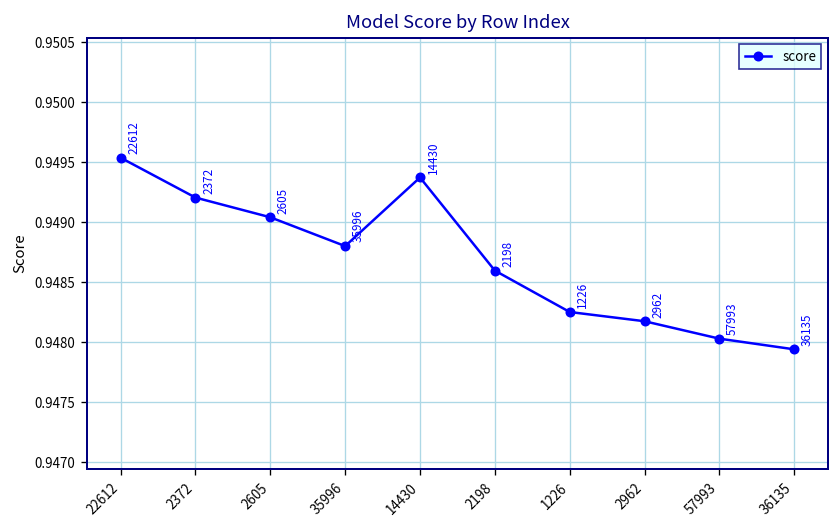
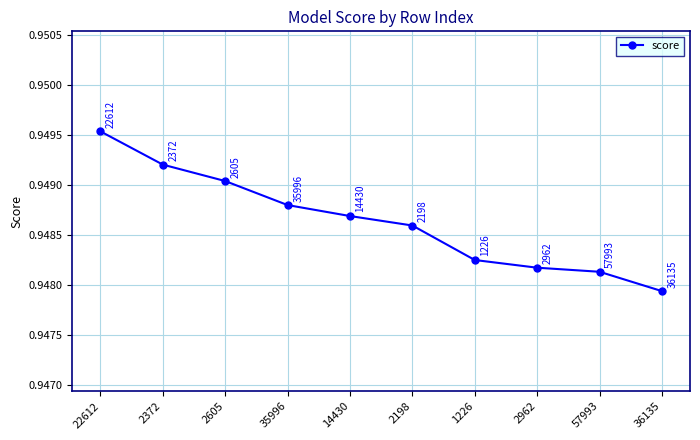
  {
-   "14430": 0.94937,
-   "57993": 0.94803
+   "14430": 0.94869,
+   "57993": 0.94814
  }
